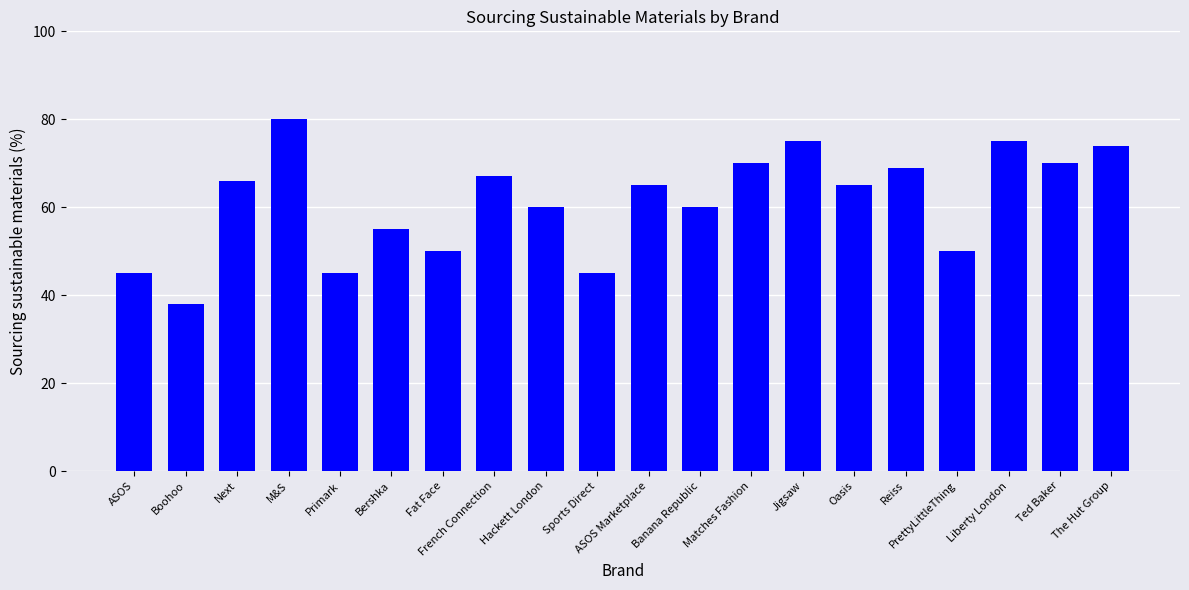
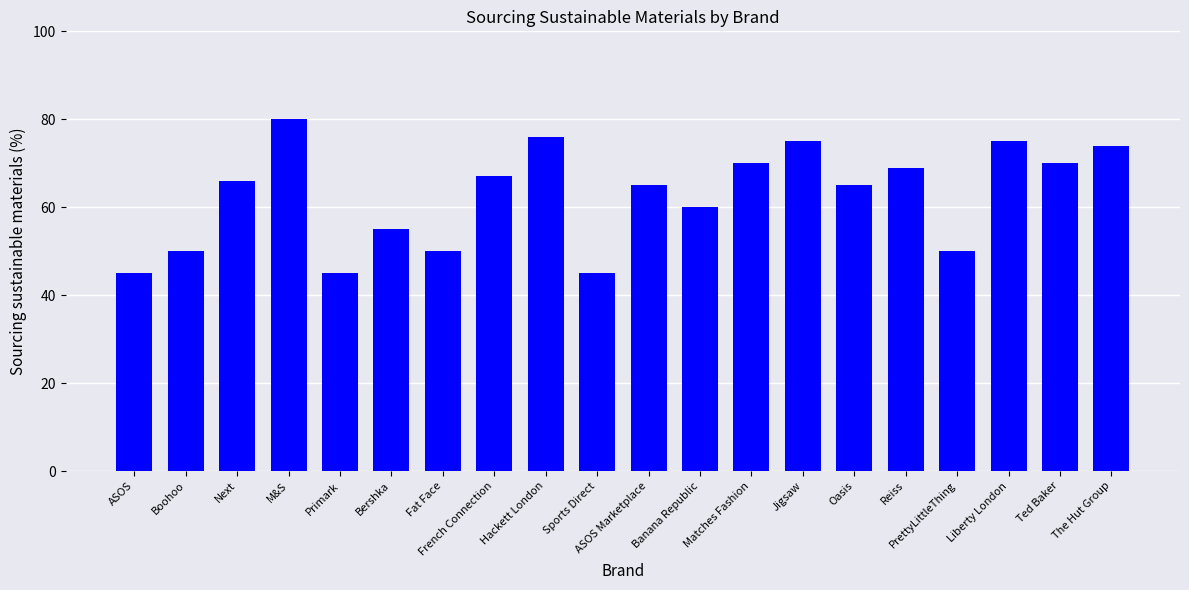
  {
    "ASOS": 45,
-   "Boohoo": 38,
+   "Boohoo": 50,
    "Next": 66,
    "M&S": 80,
    "Primark": 45,
    "Bershka": 55,
    "Fat Face": 50,
    "French Connection": 67,
-   "Hackett London": 60,
+   "Hackett London": 76,
    "Sports Direct": 45,
    "ASOS Marketplace": 65,
    "Banana Republic": 60,
    "Matches Fashion": 70,
    "Jigsaw": 75,
    "Oasis": 65,
    "Reiss": 69,
    "PrettyLittleThing": 50,
    "Liberty London": 75,
    "Ted Baker": 70,
    "The Hut Group": 74
  }
